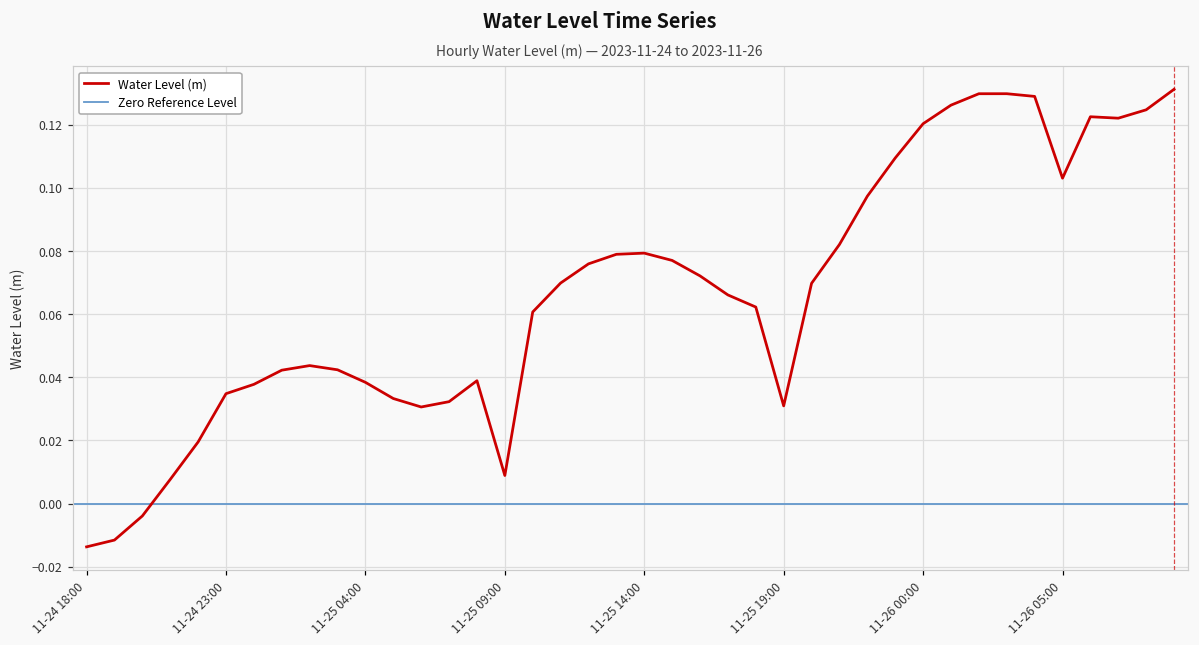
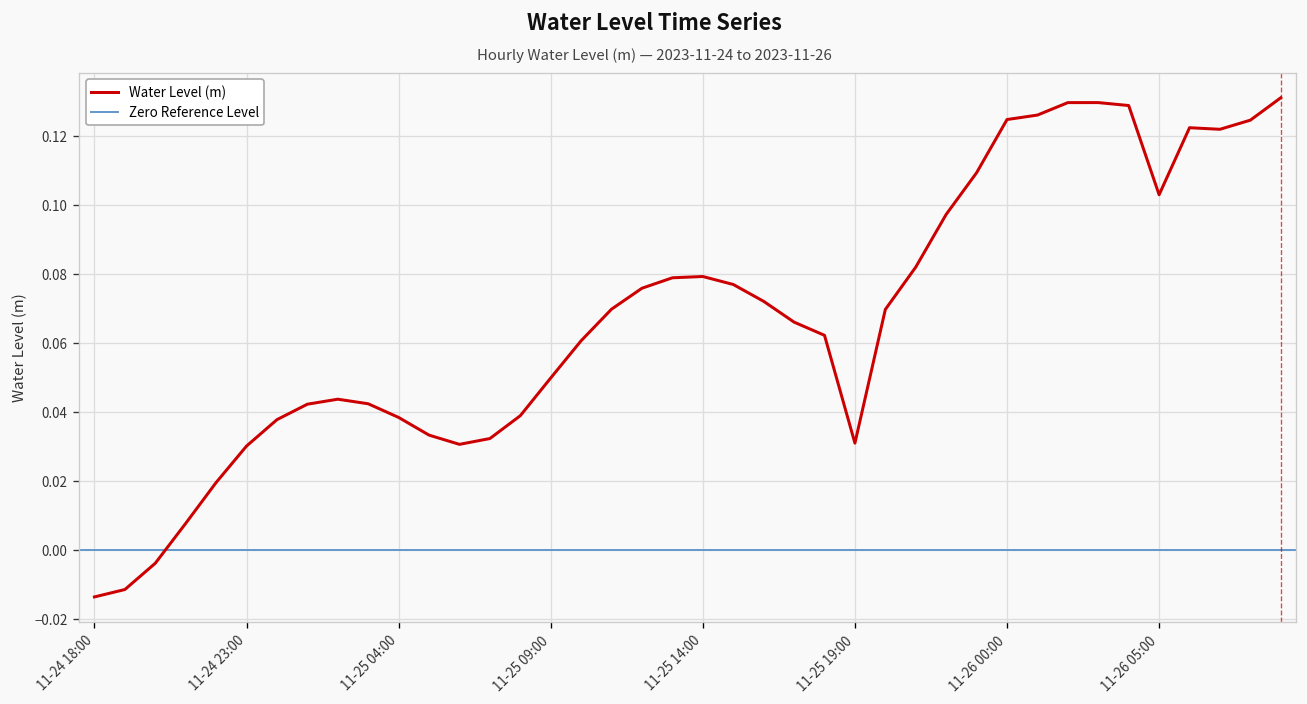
  {
    "11-24 18:00": -0.014,
-   "11-24 23:00": 0.035,
+   "11-24 23:00": 0.030,
    "11-25 04:00": 0.038,
-   "11-25 09:00": 0.009,
+   "11-25 09:00": 0.050,
    "11-25 14:00": 0.079,
    "11-25 19:00": 0.031,
-   "11-26 00:00": 0.120,
+   "11-26 00:00": 0.125,
    "11-26 05:00": 0.103
  }
